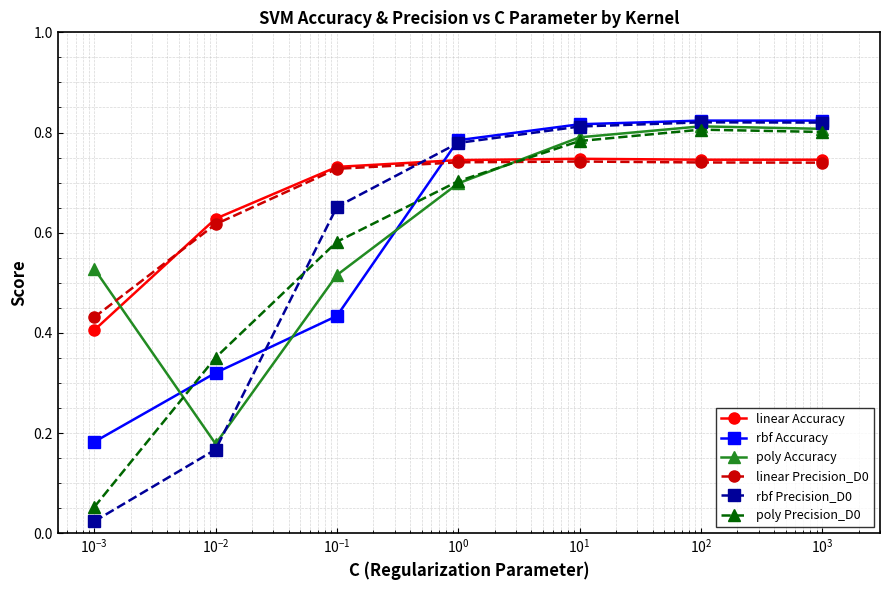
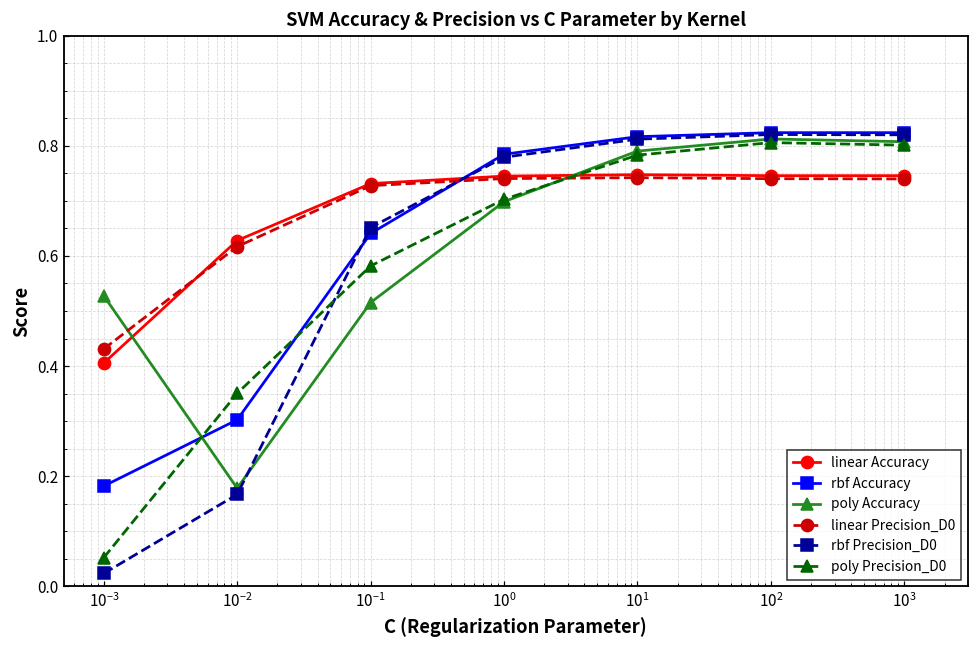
  {
    "rbf Accuracy": {
      "10^-3": 0.18,
-     "10^-2": 0.32,
-     "10^-1": 0.43,
+     "10^-2": 0.30,
+     "10^-1": 0.64,
      "10^0": 0.78
    },
    "poly Accuracy": {
      "10^-3": 0.53,
      "10^-2": 0.18,
      "10^-1": 0.52,
      "10^1": 0.79,
      "10^2": 0.81,
      "10^3": 0.81
    },
    "rbf Precision_D0": {
      "10^-3": 0.02,
      "10^-2": 0.17,
      "10^-1": 0.65,
      "10^0": 0.78
    },
    "poly Precision_D0": {
      "10^-3": 0.05,
      "10^-2": 0.35,
      "10^-1": 0.58,
      "10^1": 0.78,
      "10^2": 0.81,
      "10^3": 0.80
    }
  }
